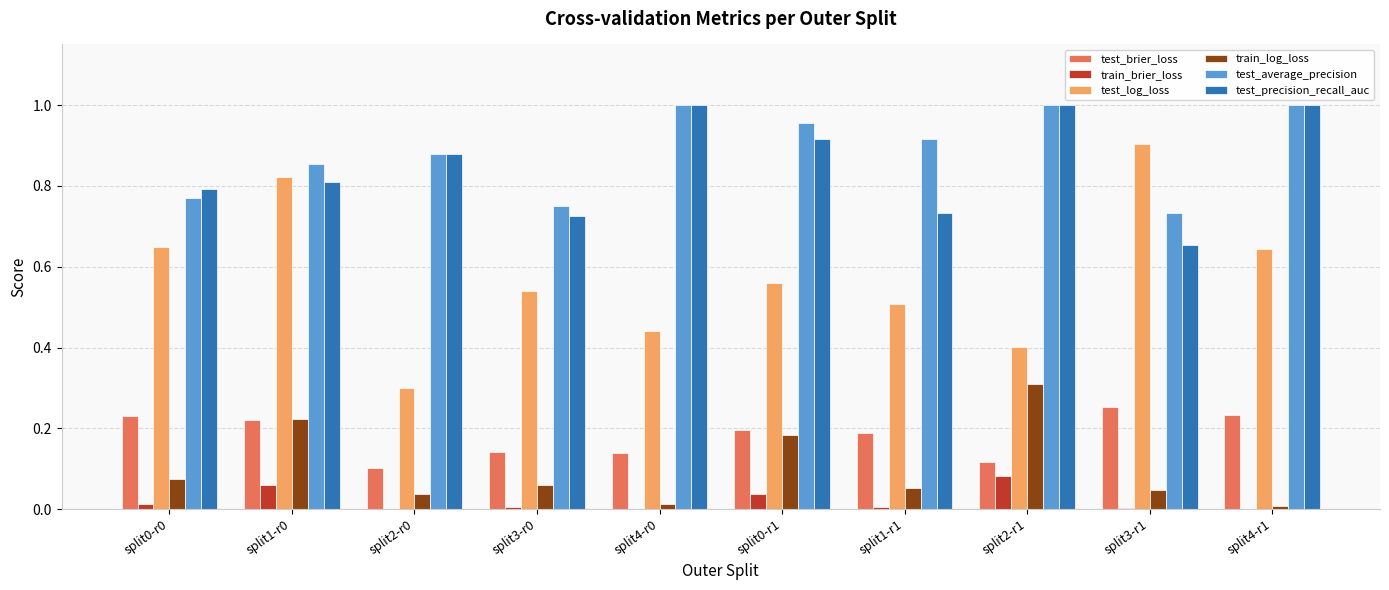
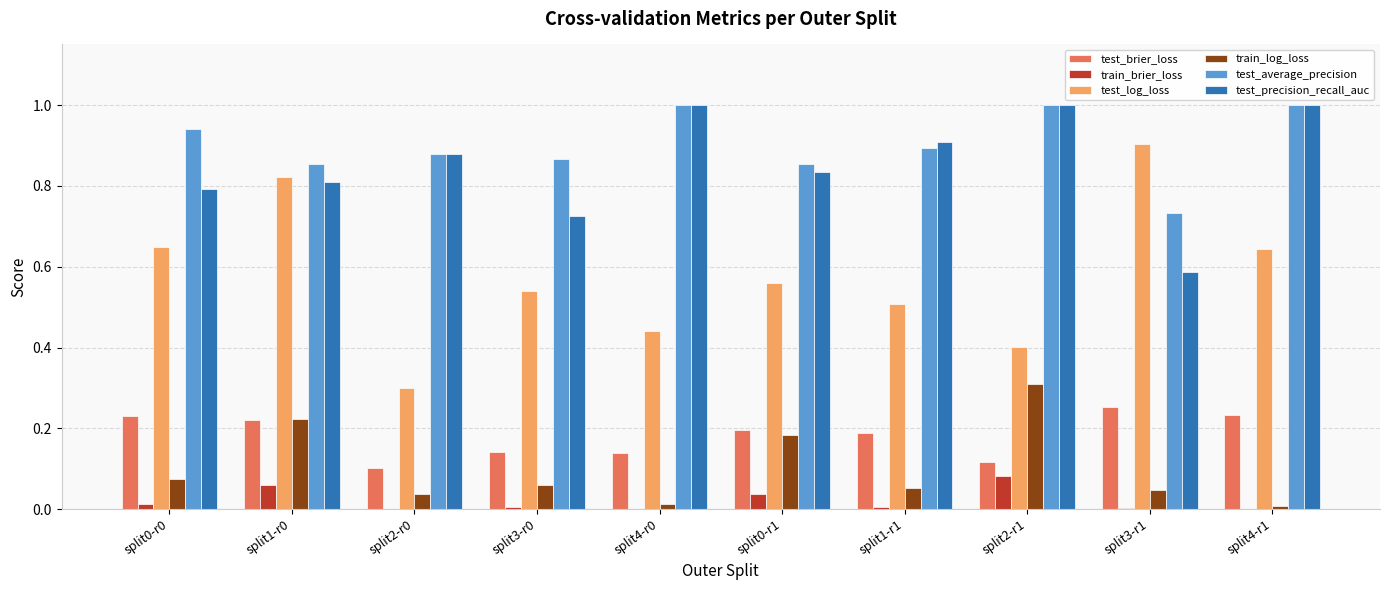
  {
    "test_average_precision": {
-     "split0-r0": 0.77,
+     "split0-r0": 0.94,
      "split1-r0": 0.85,
      "split2-r0": 0.88,
-     "split3-r0": 0.75,
+     "split3-r0": 0.87,
      "split4-r0": 1.00,
-     "split0-r1": 0.95,
-     "split1-r1": 0.92,
+     "split0-r1": 0.85,
+     "split1-r1": 0.89,
      "split2-r1": 1.00,
      "split3-r1": 0.73,
      "split4-r1": 1.00
    },
    "test_precision_recall_auc": {
      "split0-r0": 0.79,
      "split1-r0": 0.81,
      "split2-r0": 0.88,
      "split3-r0": 0.72,
      "split4-r0": 1.00,
-     "split0-r1": 0.92,
-     "split1-r1": 0.73,
+     "split0-r1": 0.84,
+     "split1-r1": 0.91,
      "split2-r1": 1.00,
-     "split3-r1": 0.65,
+     "split3-r1": 0.59,
      "split4-r1": 1.00
    }
  }
